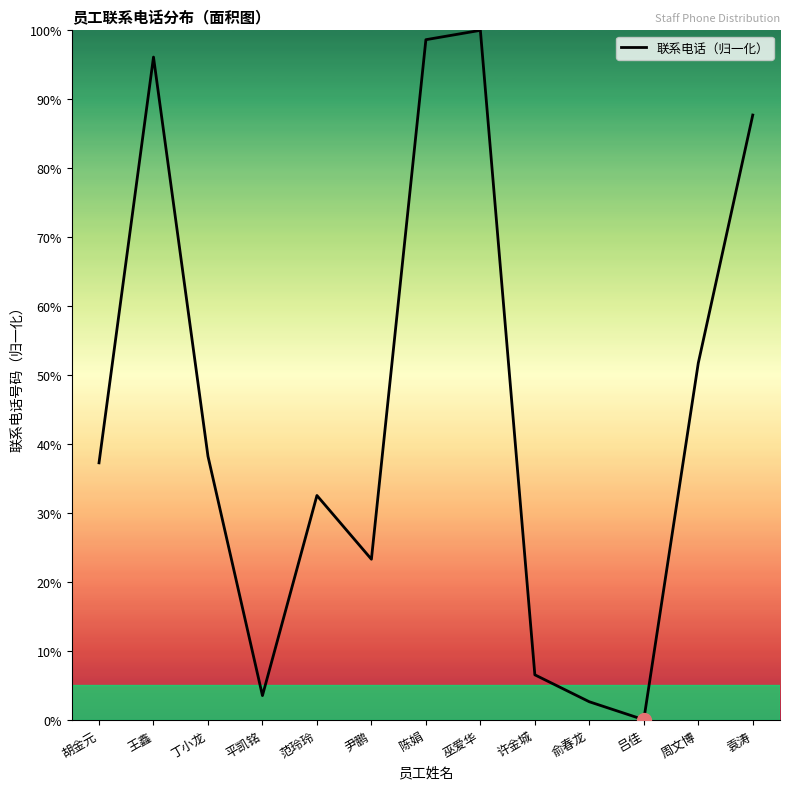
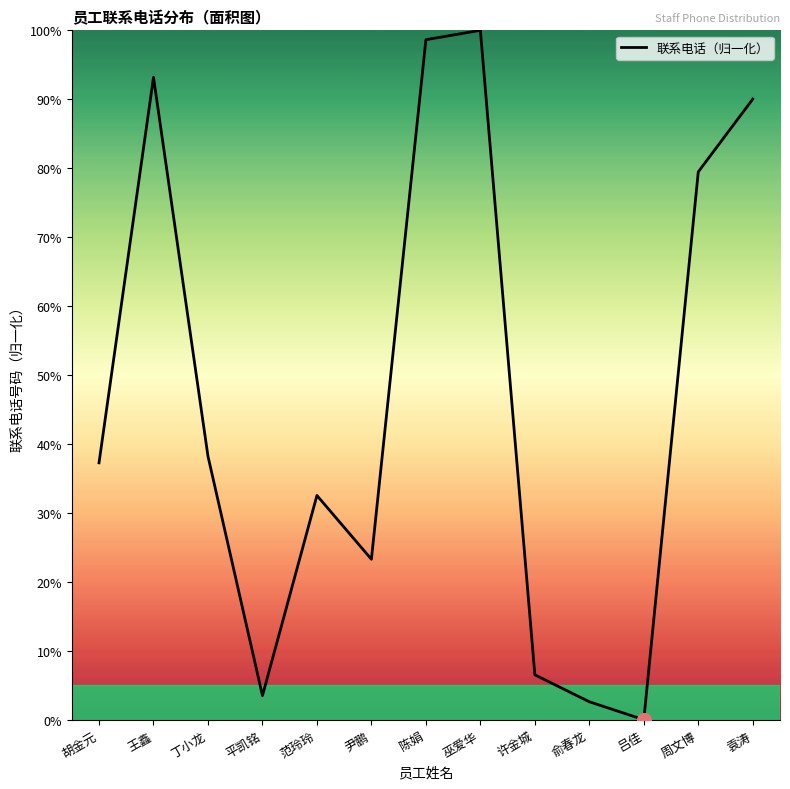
  {
    "联系电话（归一化）": {
      "胡金元": "37%",
-     "王鑫": "96%",
+     "王鑫": "93%",
      "丁小龙": "38%",
      "范玲玲": "33%",
      "尹鹏": "23%",
      "陈娟": "99%",
      "巫爱华": "100%",
      "许金城": "7%",
-     "周文博": "52%",
-     "袁涛": "88%"
+     "周文博": "79%",
+     "袁涛": "90%"
    }
  }
